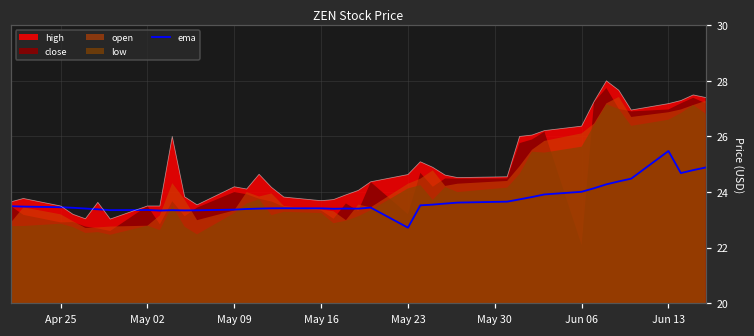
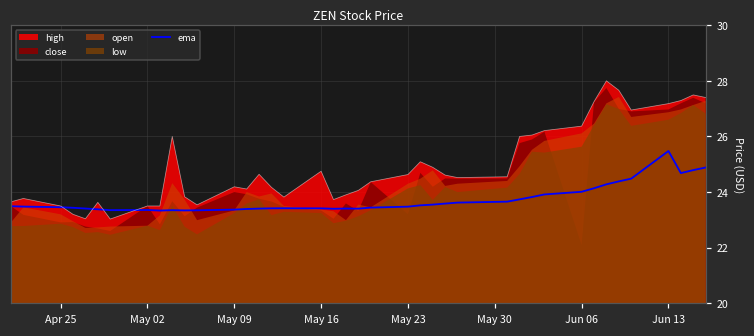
  {
    "ema": {
      "May 02": 23.4,
-     "May 23": 22.7,
+     "May 23": 23.5,
      "Jun 06": 24.0,
      "Jun 13": 25.5
    },
    "high": {
      "May 09": 24.2,
-     "May 16": 23.7,
+     "May 16": 24.8,
      "May 23": 24.6,
      "Jun 06": 26.4,
      "Jun 13": 27.2
    },
    "close": {
      "May 09": 24.0,
      "May 23": 23.2,
      "Jun 06": 22.1
    }
  }
